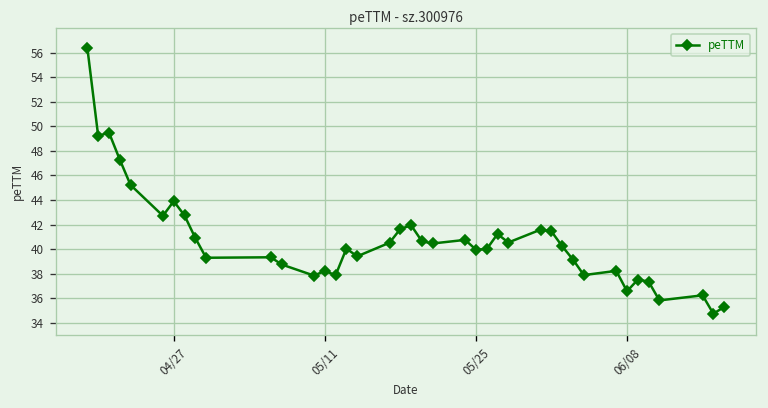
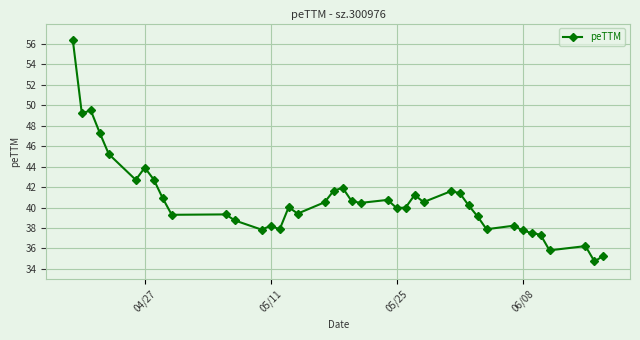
  {
    "04/27": 43.9,
    "05/11": 38.2,
    "05/25": 40.0,
-   "06/08": 36.6
+   "06/08": 37.8
  }
